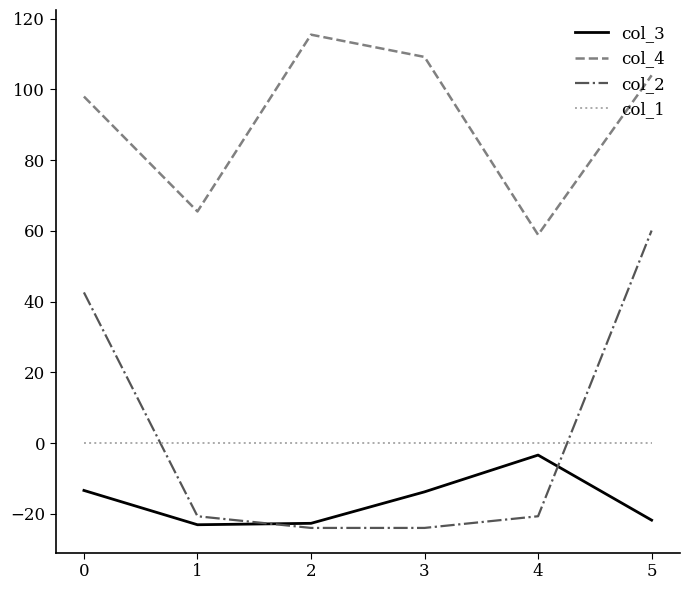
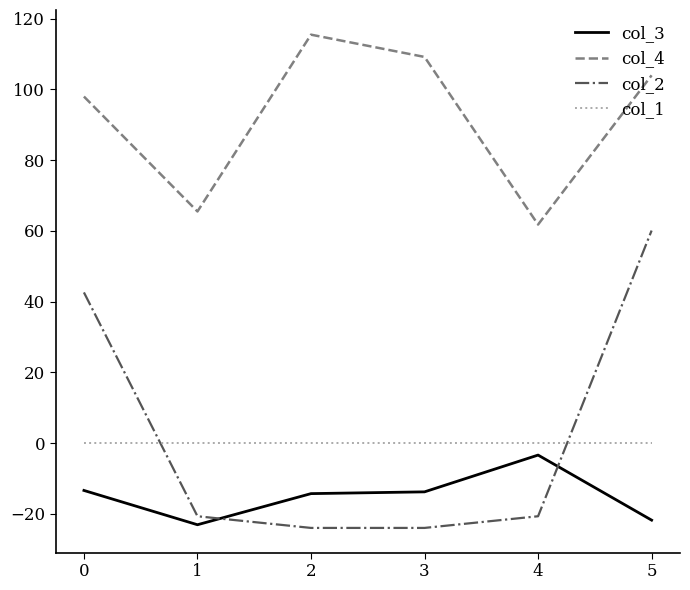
  {
    "col_3": {
      "0": -13,
      "1": -23,
-     "2": -23,
+     "2": -14,
      "3": -14,
      "4": -3,
      "5": -22
    },
    "col_4": {
      "0": 98,
      "1": 66,
      "2": 116,
      "3": 109,
-     "4": 59,
+     "4": 62,
      "5": 104
    },
    "col_2": {
      "0": 43,
      "1": -21,
      "2": -24,
      "3": -24,
      "4": -21,
      "5": 60
    },
    "col_1": {
      "0": 0,
      "1": 0,
      "2": 0,
      "3": 0,
      "4": 0,
      "5": 0
    }
  }
